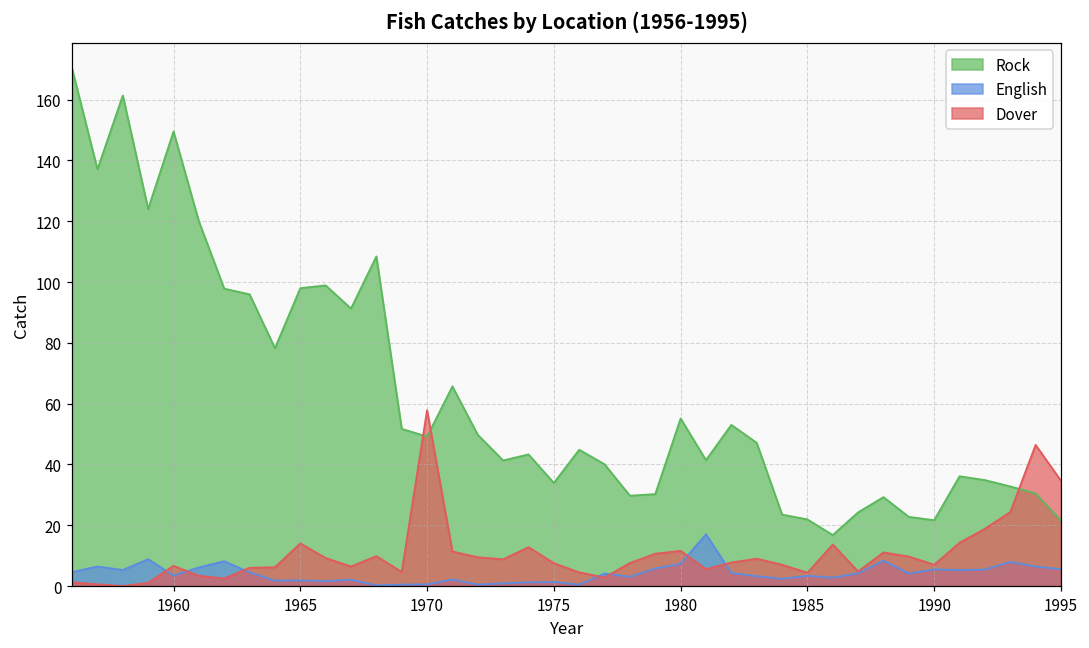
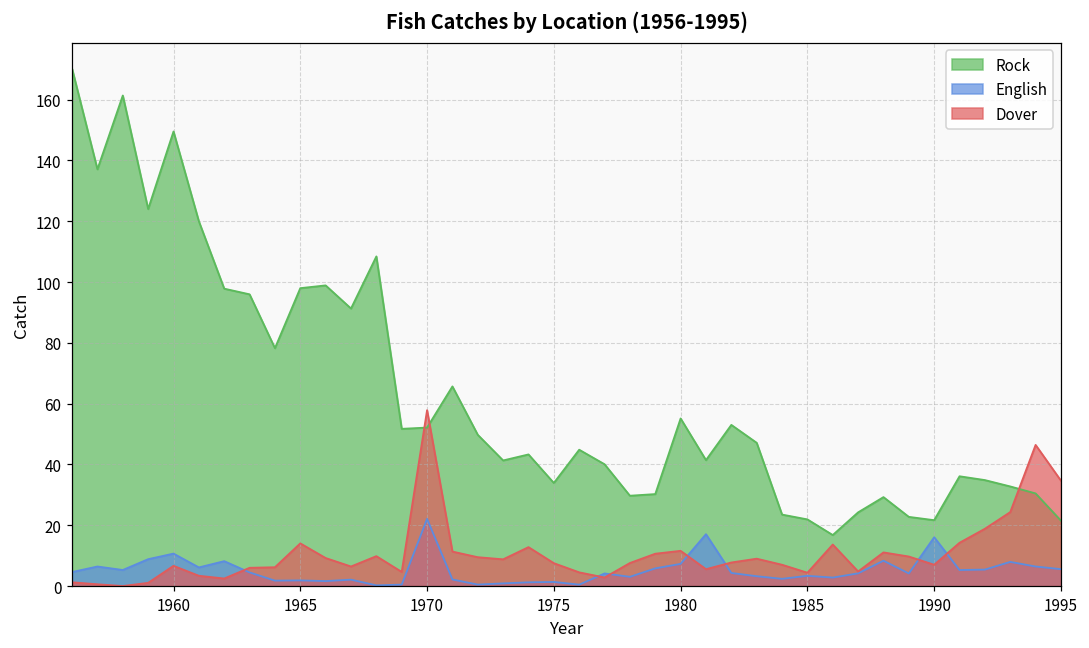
  {
    "Rock": {
      "1960": 150,
      "1965": 98,
-     "1970": 49,
+     "1970": 52,
      "1975": 34,
      "1980": 55,
      "1985": 22,
      "1990": 22,
      "1995": 22
    },
    "English": {
-     "1960": 3,
+     "1960": 11,
      "1965": 2,
-     "1970": 1,
+     "1970": 22,
      "1975": 1,
      "1980": 7,
      "1985": 3,
-     "1990": 5,
+     "1990": 16,
      "1995": 6
    },
    "Dover": {
      "1960": 7,
      "1965": 14,
      "1970": 58,
      "1975": 8,
      "1980": 12,
      "1985": 4,
      "1990": 7,
      "1995": 35
    }
  }
